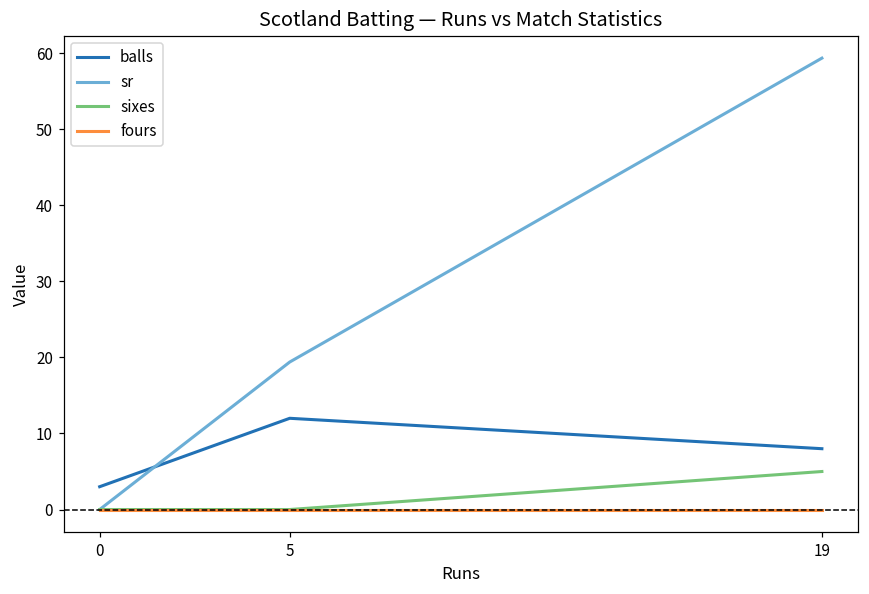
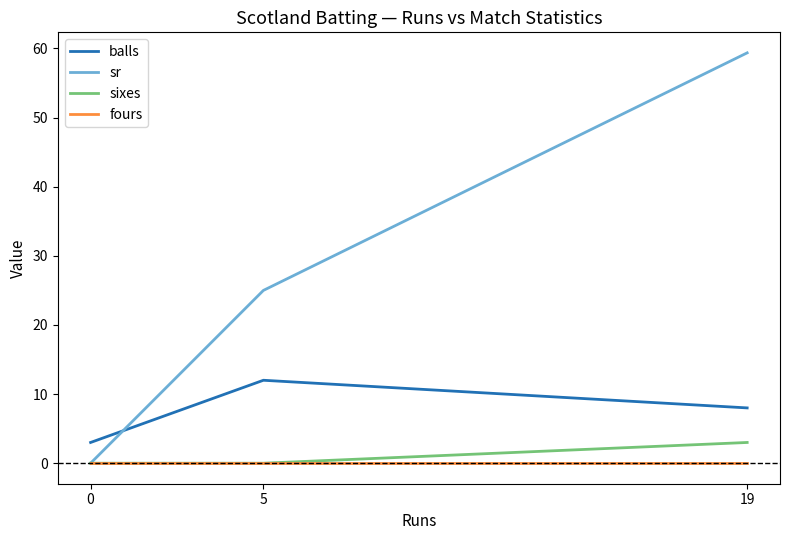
  {
    "balls": {
      "0": 3,
      "5": 12,
      "19": 8
    },
    "sr": {
-     "5": 19,
+     "5": 25,
      "19": 59
    },
    "sixes": {
-     "19": 5
+     "19": 3
    },
    "fours": {
      "19": 0
    }
  }
